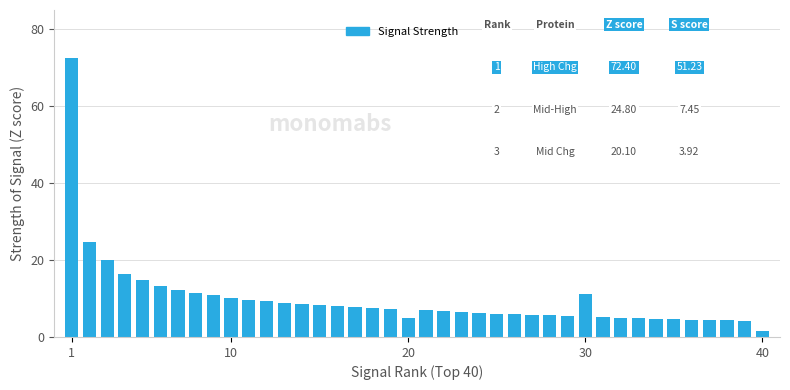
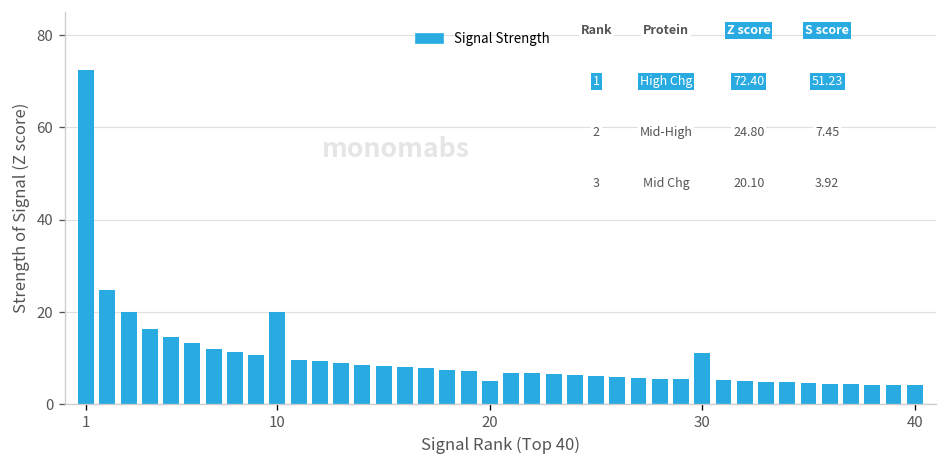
  {
    "1": 72,
-   "10": 10,
+   "10": 20,
    "20": 5,
    "30": 11,
-   "40": 2
+   "40": 4
  }
